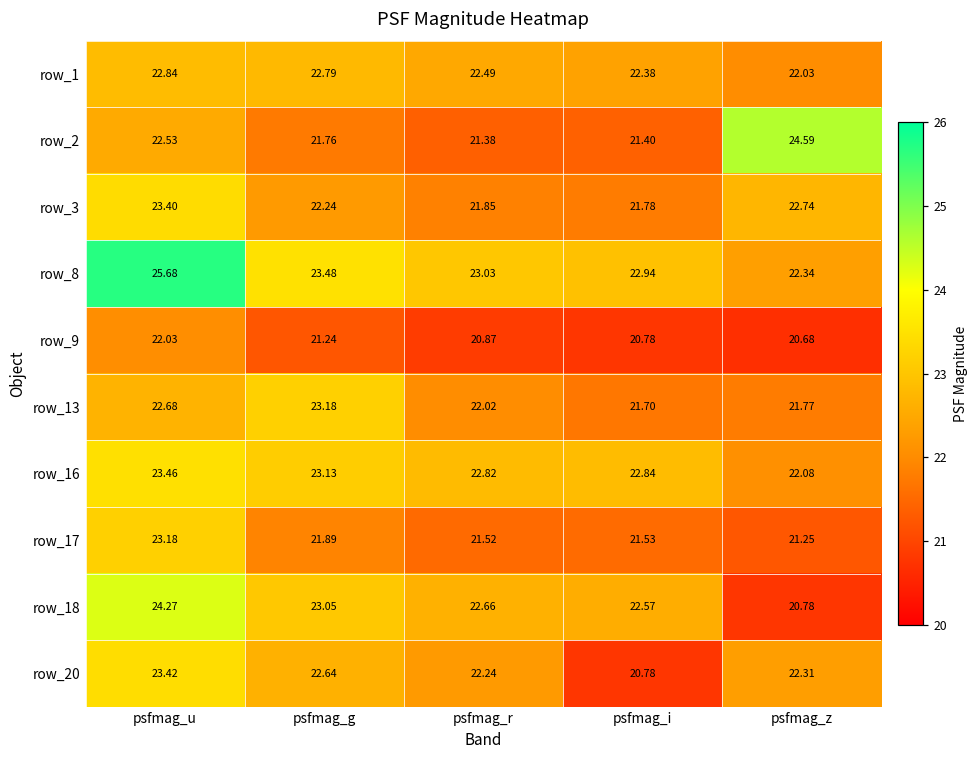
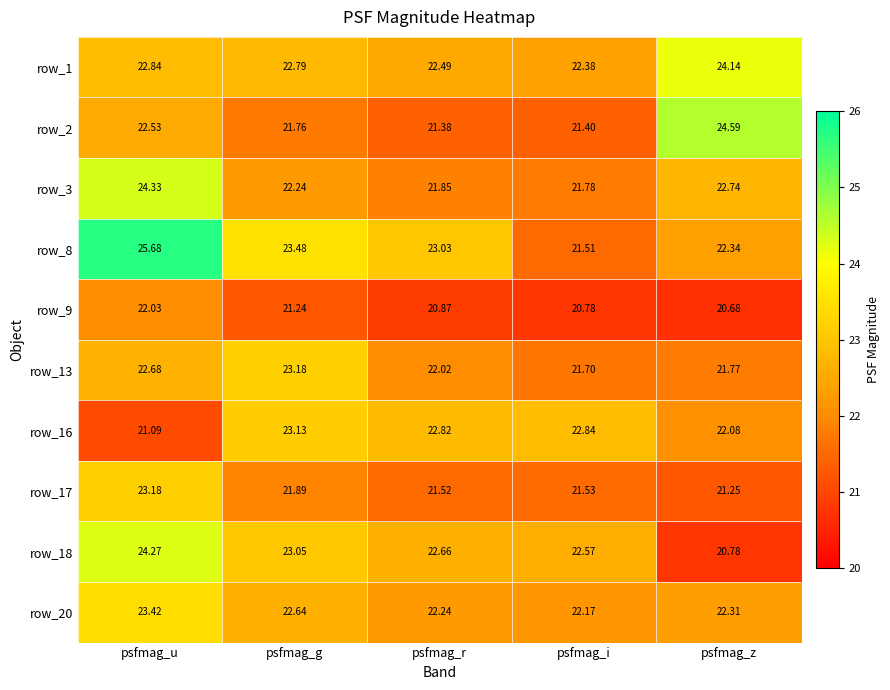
  {
    "row_1": {
      "psfmag_u": 22.84,
      "psfmag_g": 22.79,
      "psfmag_r": 22.49,
      "psfmag_i": 22.38,
-     "psfmag_z": 22.03
+     "psfmag_z": 24.14
    },
    "row_2": {
      "psfmag_u": 22.53,
      "psfmag_g": 21.76,
      "psfmag_r": 21.38,
      "psfmag_i": 21.40,
      "psfmag_z": 24.59
    },
    "row_3": {
-     "psfmag_u": 23.40,
+     "psfmag_u": 24.33,
      "psfmag_g": 22.24,
      "psfmag_r": 21.85,
      "psfmag_i": 21.78,
      "psfmag_z": 22.74
    },
    "row_8": {
      "psfmag_u": 25.68,
      "psfmag_g": 23.48,
      "psfmag_r": 23.03,
-     "psfmag_i": 22.94,
+     "psfmag_i": 21.51,
      "psfmag_z": 22.34
    },
    "row_9": {
      "psfmag_u": 22.03,
      "psfmag_g": 21.24,
      "psfmag_r": 20.87,
      "psfmag_i": 20.78,
      "psfmag_z": 20.68
    },
    "row_13": {
      "psfmag_u": 22.68,
      "psfmag_g": 23.18,
      "psfmag_r": 22.02,
      "psfmag_i": 21.70,
      "psfmag_z": 21.77
    },
    "row_16": {
-     "psfmag_u": 23.46,
+     "psfmag_u": 21.09,
      "psfmag_g": 23.13,
      "psfmag_r": 22.82,
      "psfmag_i": 22.84,
      "psfmag_z": 22.08
    },
    "row_17": {
      "psfmag_u": 23.18,
      "psfmag_g": 21.89,
      "psfmag_r": 21.52,
      "psfmag_i": 21.53,
      "psfmag_z": 21.25
    },
    "row_18": {
      "psfmag_u": 24.27,
      "psfmag_g": 23.05,
      "psfmag_r": 22.66,
      "psfmag_i": 22.57,
      "psfmag_z": 20.78
    },
    "row_20": {
      "psfmag_u": 23.42,
      "psfmag_g": 22.64,
      "psfmag_r": 22.24,
-     "psfmag_i": 20.78,
+     "psfmag_i": 22.17,
      "psfmag_z": 22.31
    }
  }
